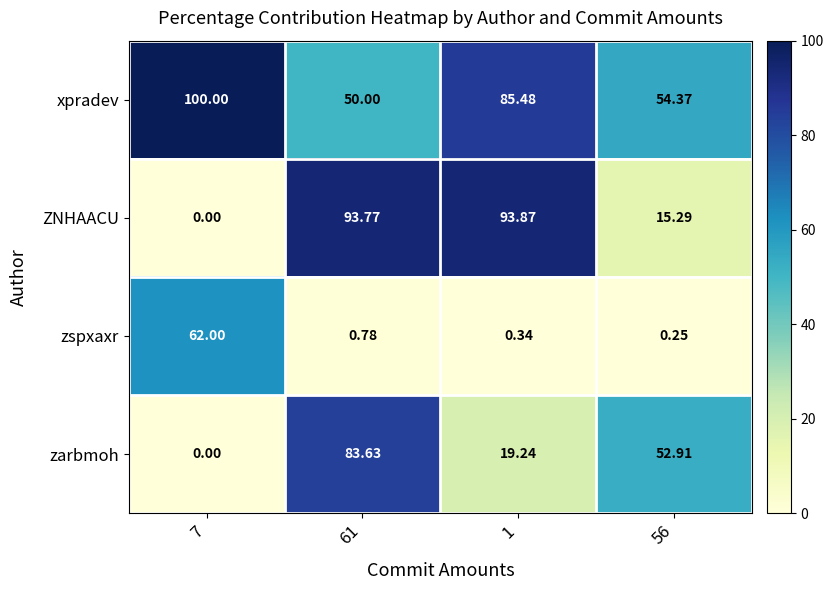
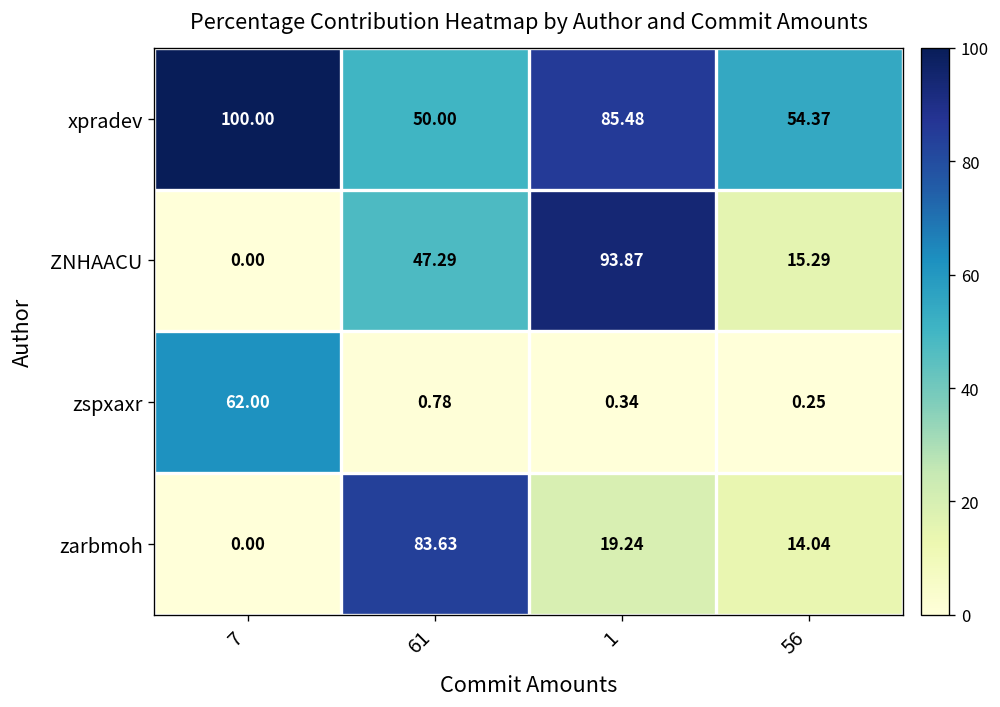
  {
    "xpradev": {
      "7": 100.00,
      "61": 50.00,
      "1": 85.48,
      "56": 54.37
    },
    "ZNHAACU": {
      "7": 0.00,
-     "61": 93.77,
+     "61": 47.29,
      "1": 93.87,
      "56": 15.29
    },
    "zspxaxr": {
      "7": 62.00,
      "61": 0.78,
      "1": 0.34,
      "56": 0.25
    },
    "zarbmoh": {
      "7": 0.00,
      "61": 83.63,
      "1": 19.24,
-     "56": 52.91
+     "56": 14.04
    }
  }
